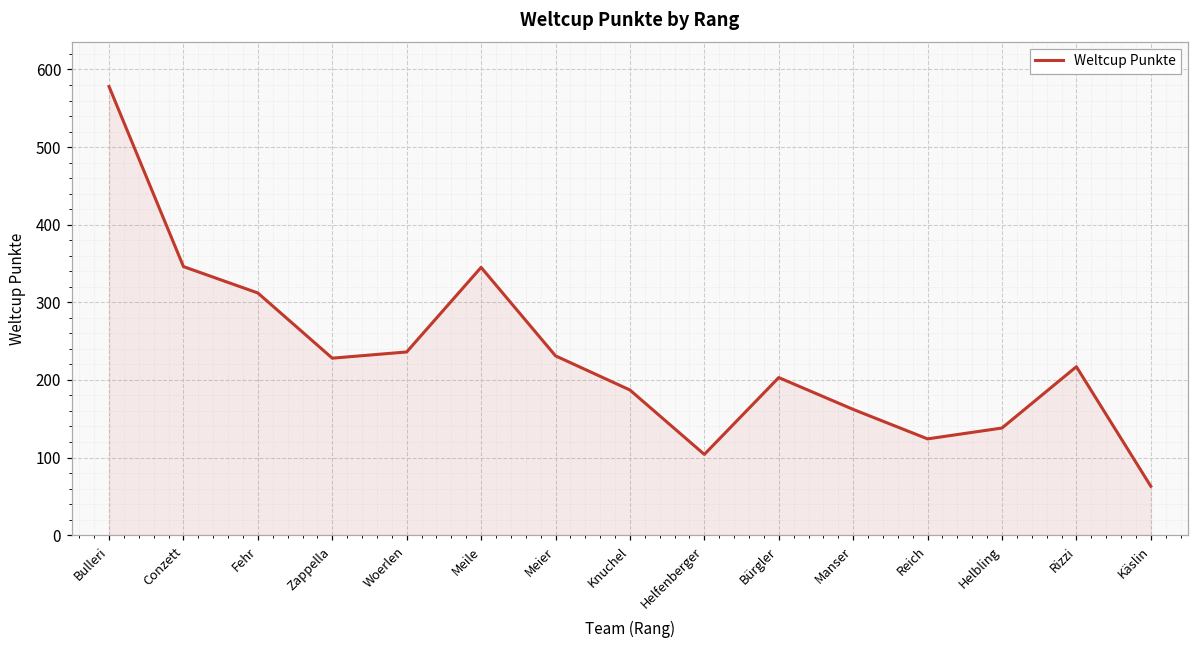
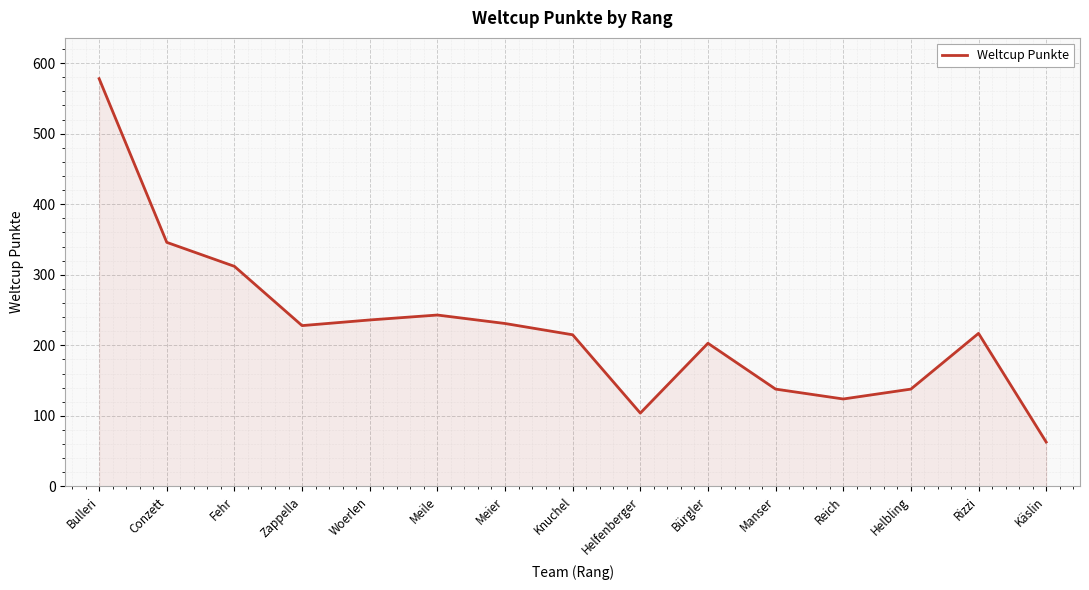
  {
    "Bulleri": 580,
    "Conzett": 350,
    "Fehr": 310,
    "Zappella": 230,
    "Woerlen": 240,
-   "Meile": 350,
+   "Meile": 240,
    "Meier": 230,
-   "Knuchel": 190,
+   "Knuchel": 220,
    "Helfenberger": 100,
    "Bürgler": 200,
-   "Manser": 160,
+   "Manser": 140,
    "Reich": 120,
    "Helbling": 140,
    "Rizzi": 220,
    "Käslin": 60
  }
